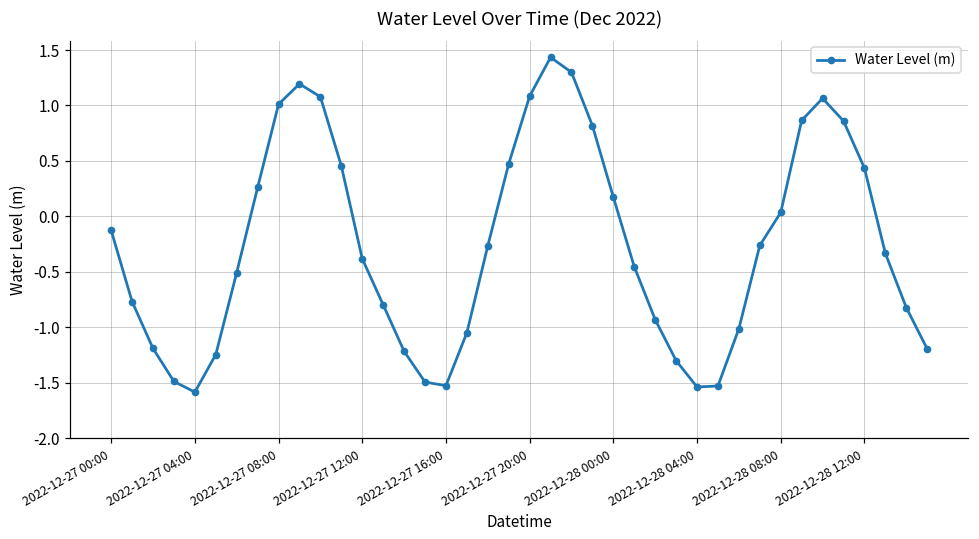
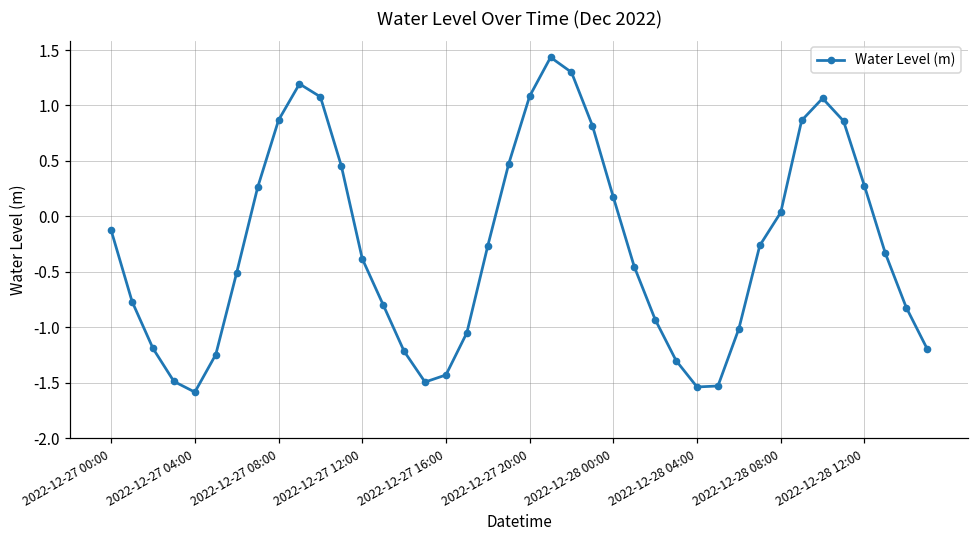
  {
    "2022-12-27 00:00": -0.13,
    "2022-12-27 04:00": -1.59,
-   "2022-12-27 08:00": 1.01,
+   "2022-12-27 08:00": 0.87,
    "2022-12-27 12:00": -0.38,
-   "2022-12-27 16:00": -1.53,
+   "2022-12-27 16:00": -1.43,
    "2022-12-27 20:00": 1.08,
    "2022-12-28 00:00": 0.17,
    "2022-12-28 04:00": -1.54,
    "2022-12-28 08:00": 0.04,
-   "2022-12-28 12:00": 0.44
+   "2022-12-28 12:00": 0.27
  }
